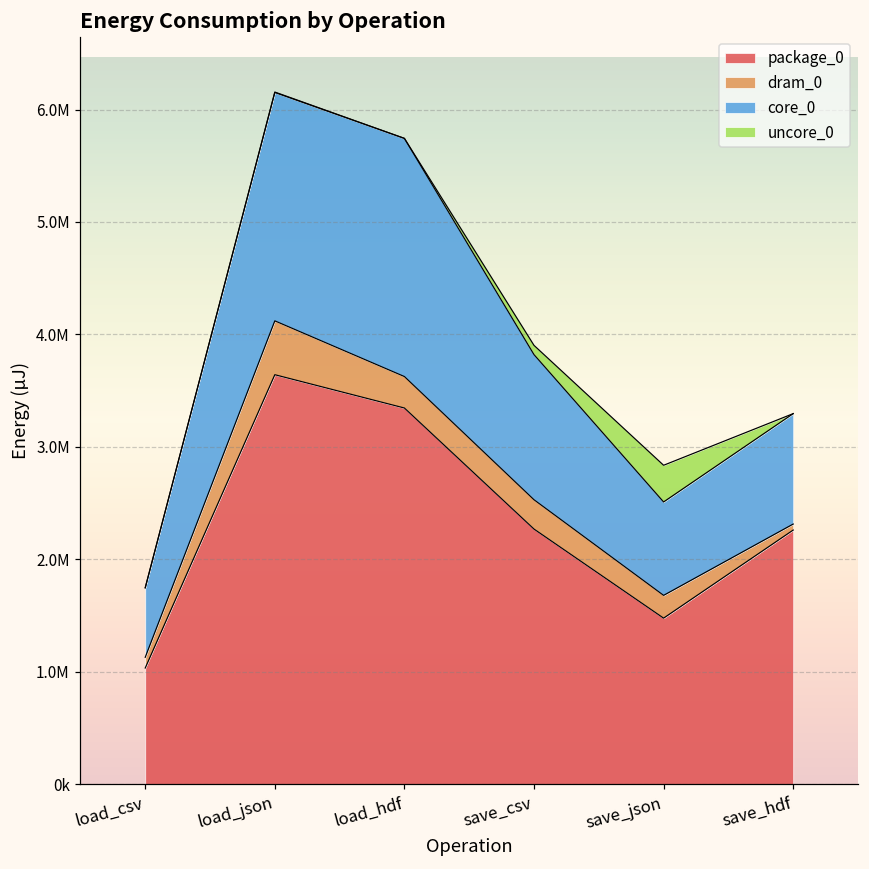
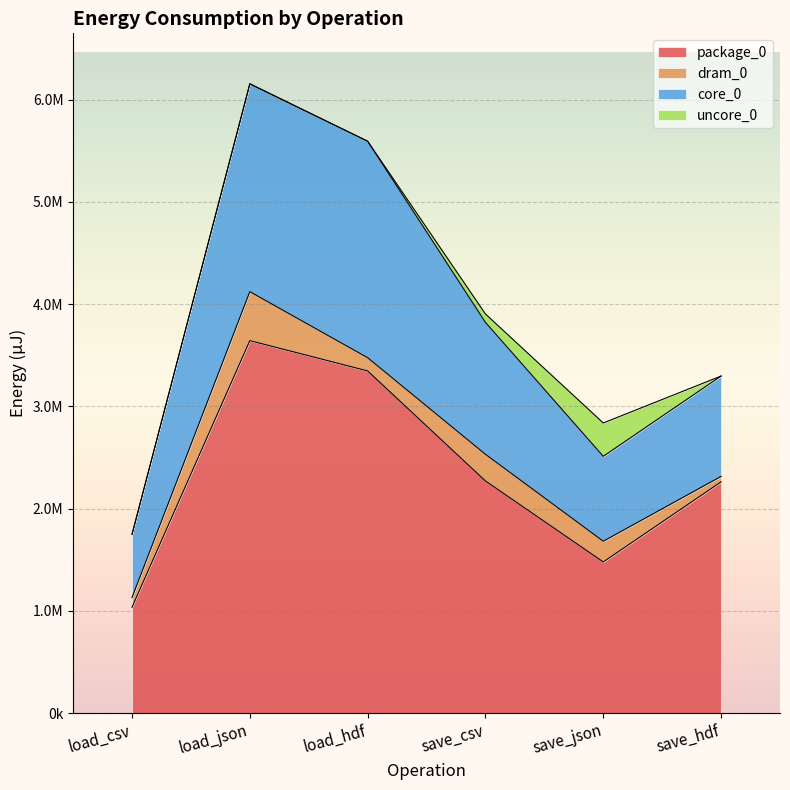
  {
    "package_0": {
      "load_csv": 1030000,
      "load_json": 3640000,
      "load_hdf": 3350000,
      "save_csv": 2270000,
      "save_json": 1480000,
      "save_hdf": 2260000
    },
    "dram_0": {
      "load_csv": 100000,
      "load_json": 480000,
-     "load_hdf": 280000,
+     "load_hdf": 130000,
      "save_csv": 260000,
      "save_json": 200000,
      "save_hdf": 50000
    },
    "core_0": {
      "save_csv": 1290000,
      "save_json": 830000
    },
    "uncore_0": {
      "save_csv": 80000,
      "save_json": 330000
    }
  }
